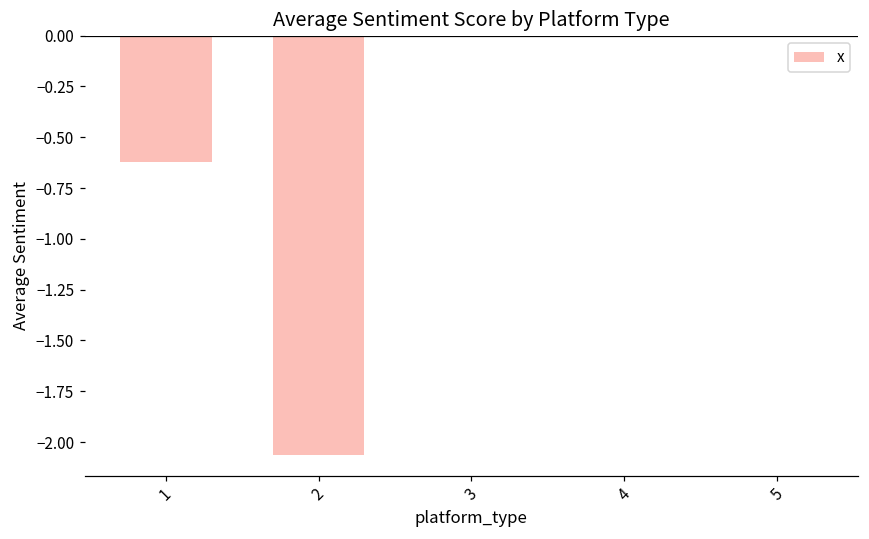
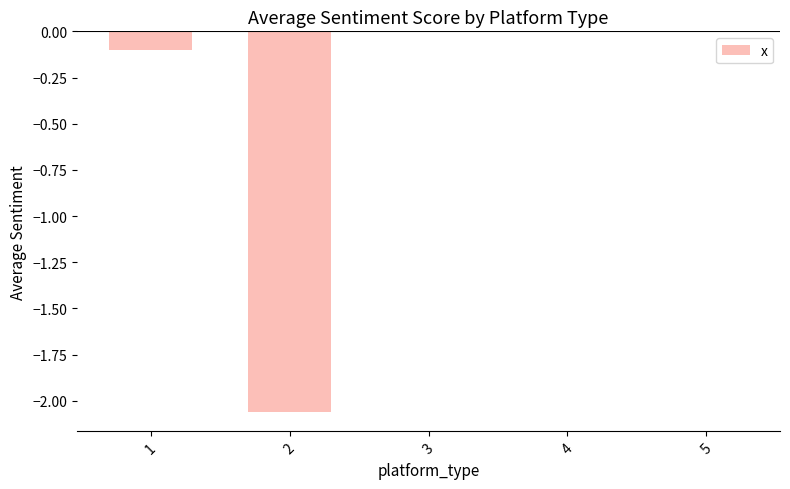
  {
-   "1": -0.62,
+   "1": -0.10,
    "2": -2.06,
    "3": 0.00,
    "4": 0.00,
    "5": 0.00
  }
